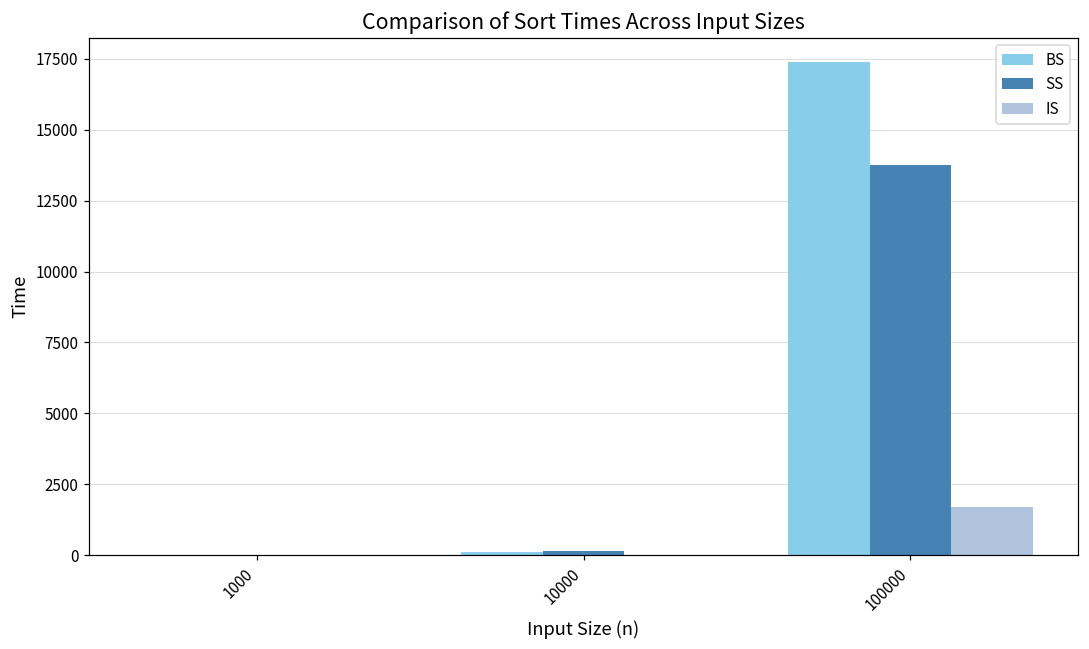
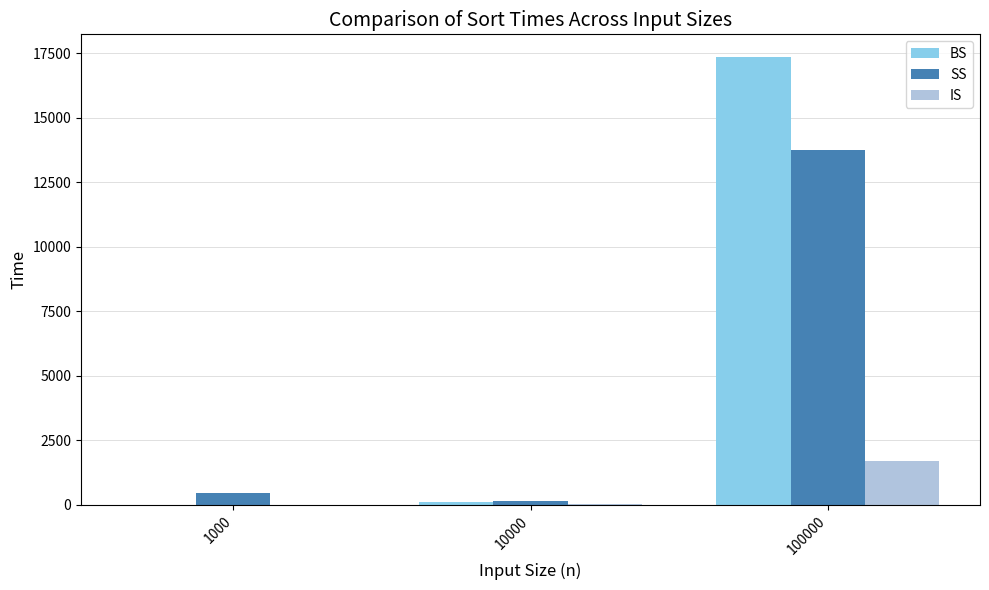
  {
    "SS": {
-     "1000": 0,
+     "1000": 400,
      "10000": 100,
      "100000": 13800
    }
  }
